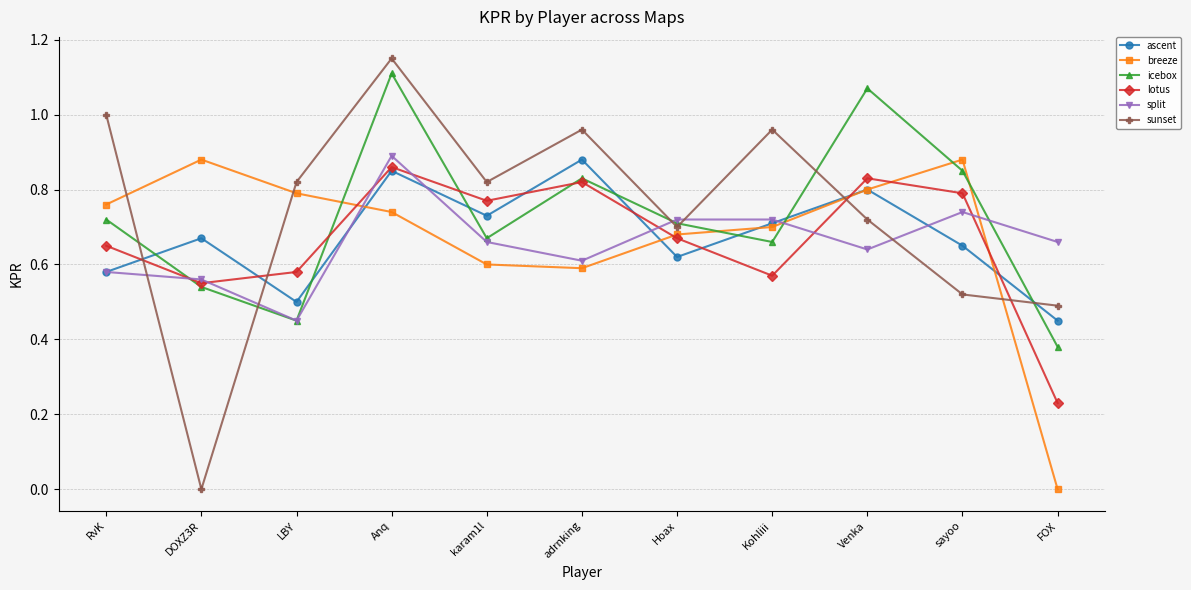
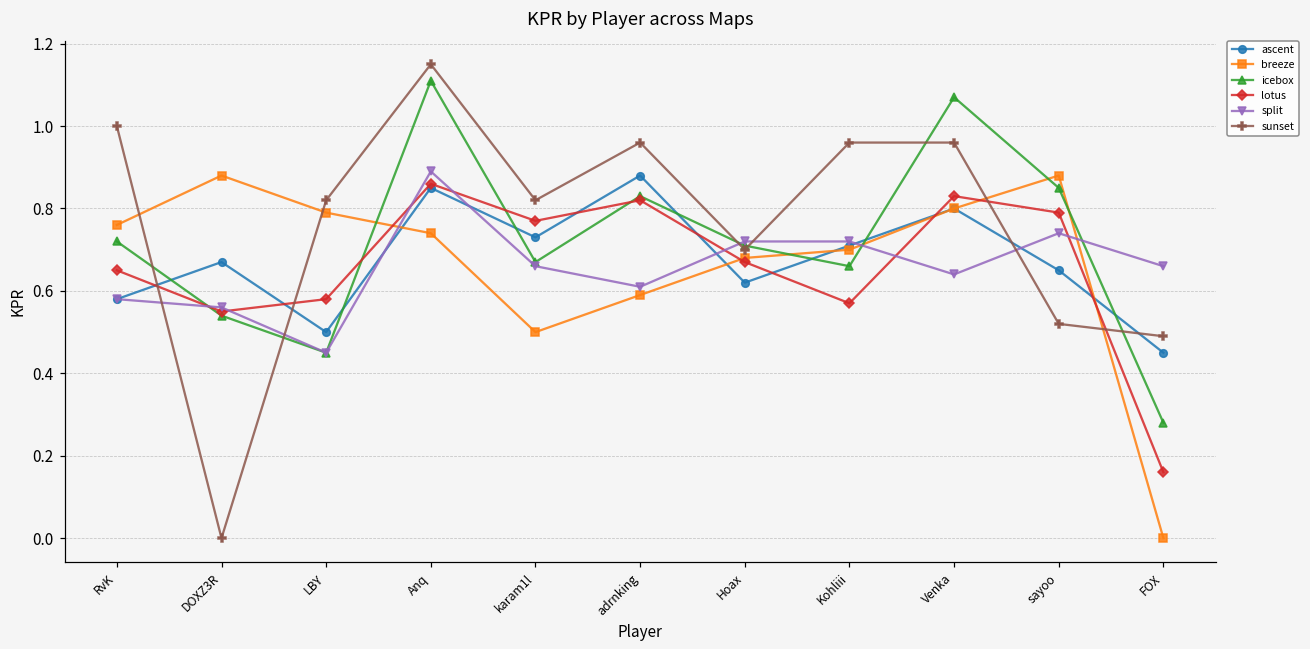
  {
    "ascent": {
      "DOXZ3R": 0.67,
      "LBY": 0.50,
      "Anq": 0.85,
      "karam1l": 0.73,
      "adrnking": 0.88,
      "Hoax": 0.62,
      "Kohliii": 0.71,
      "sayoo": 0.65,
      "FOX": 0.45
    },
    "breeze": {
      "RvK": 0.76,
      "DOXZ3R": 0.88,
      "LBY": 0.79,
      "Anq": 0.74,
-     "karam1l": 0.6,
+     "karam1l": 0.5,
      "adrnking": 0.59,
      "Hoax": 0.68,
      "Kohliii": 0.7,
      "sayoo": 0.88,
      "FOX": 0.0
    },
    "icebox": {
      "RvK": 0.72,
      "DOXZ3R": 0.54,
      "Anq": 1.11,
      "karam1l": 0.67,
      "adrnking": 0.83,
      "Hoax": 0.71,
      "Kohliii": 0.66,
      "Venka": 1.07,
      "sayoo": 0.85,
-     "FOX": 0.38
+     "FOX": 0.28
    },
    "lotus": {
      "RvK": 0.65,
      "DOXZ3R": 0.55,
      "LBY": 0.58,
      "Anq": 0.86,
      "karam1l": 0.77,
      "adrnking": 0.82,
      "Hoax": 0.67,
      "Kohliii": 0.57,
      "Venka": 0.83,
      "sayoo": 0.79,
-     "FOX": 0.23
+     "FOX": 0.16
    },
    "split": {
      "DOXZ3R": 0.56,
      "Anq": 0.89,
      "karam1l": 0.66,
      "adrnking": 0.61,
      "Hoax": 0.72,
      "Kohliii": 0.72,
      "Venka": 0.64,
      "sayoo": 0.74,
      "FOX": 0.66
    },
    "sunset": {
      "RvK": 1.00,
      "DOXZ3R": 0.00,
      "LBY": 0.82,
      "Anq": 1.15,
      "karam1l": 0.82,
      "adrnking": 0.96,
      "Hoax": 0.70,
      "Kohliii": 0.96,
-     "Venka": 0.72,
+     "Venka": 0.96,
      "sayoo": 0.52,
      "FOX": 0.49
    }
  }
